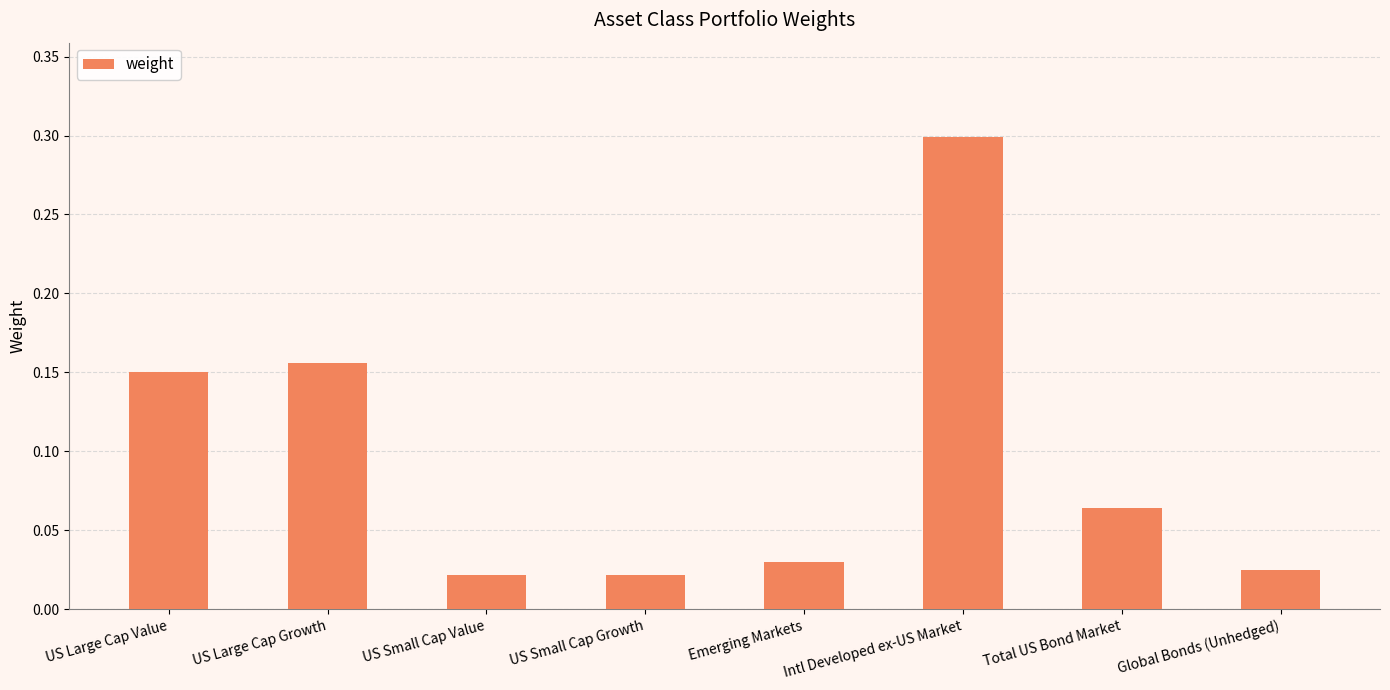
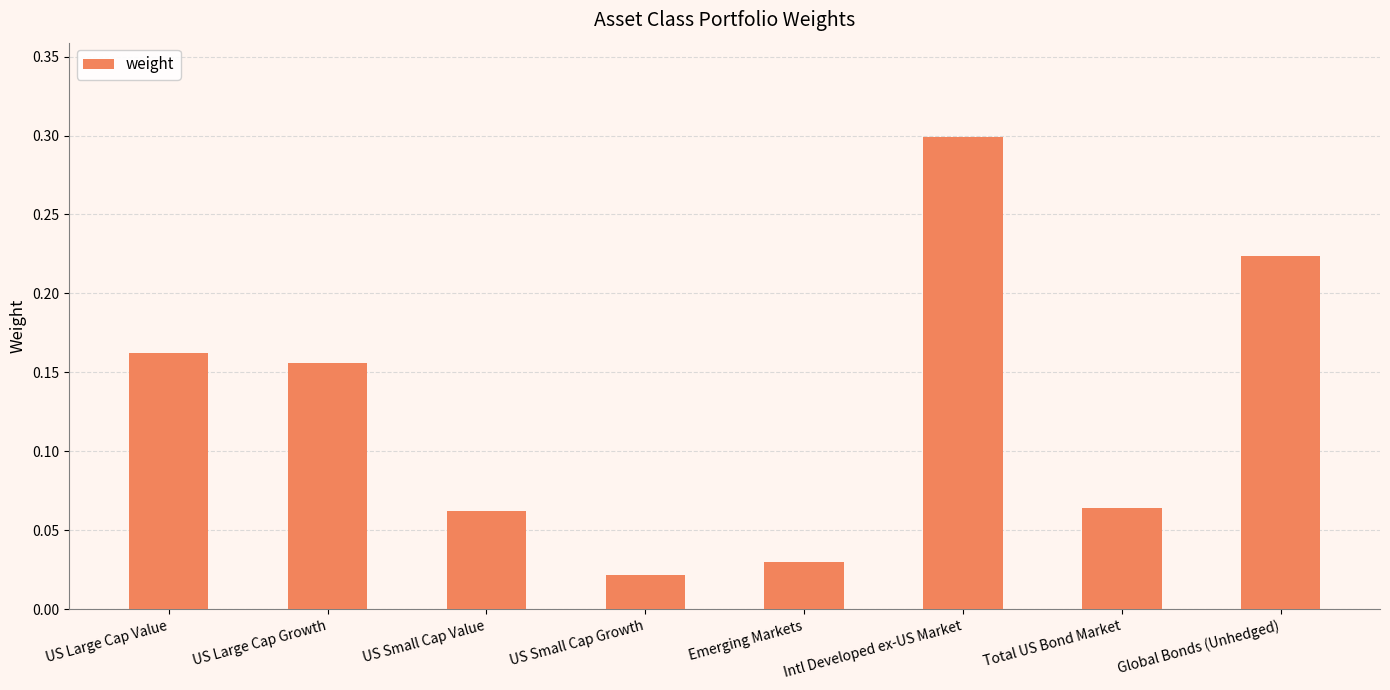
  {
-   "US Large Cap Value": 0.150,
+   "US Large Cap Value": 0.162,
    "US Large Cap Growth": 0.156,
-   "US Small Cap Value": 0.022,
+   "US Small Cap Value": 0.062,
    "US Small Cap Growth": 0.022,
    "Emerging Markets": 0.030,
    "Intl Developed ex-US Market": 0.299,
    "Total US Bond Market": 0.064,
-   "Global Bonds (Unhedged)": 0.025
+   "Global Bonds (Unhedged)": 0.224
  }
